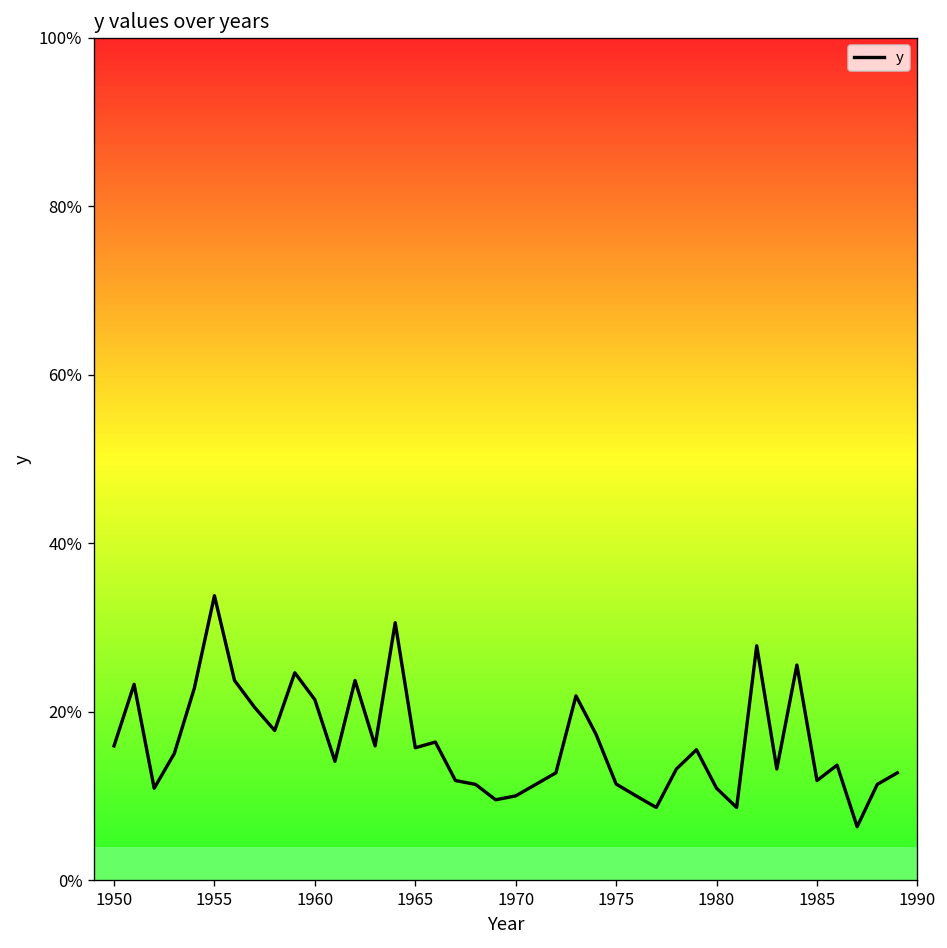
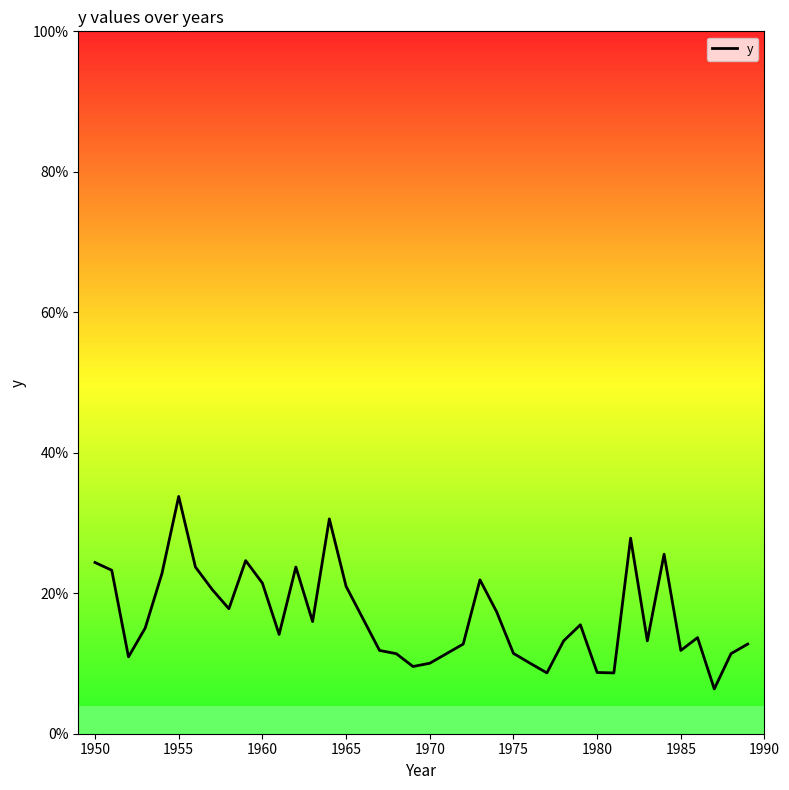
  {
-   "1950": "16%",
+   "1950": "24%",
    "1955": "34%",
    "1960": "21%",
-   "1965": "16%",
+   "1965": "21%",
    "1970": "10%",
    "1975": "11%",
-   "1980": "11%",
+   "1980": "9%",
    "1985": "12%"
  }
